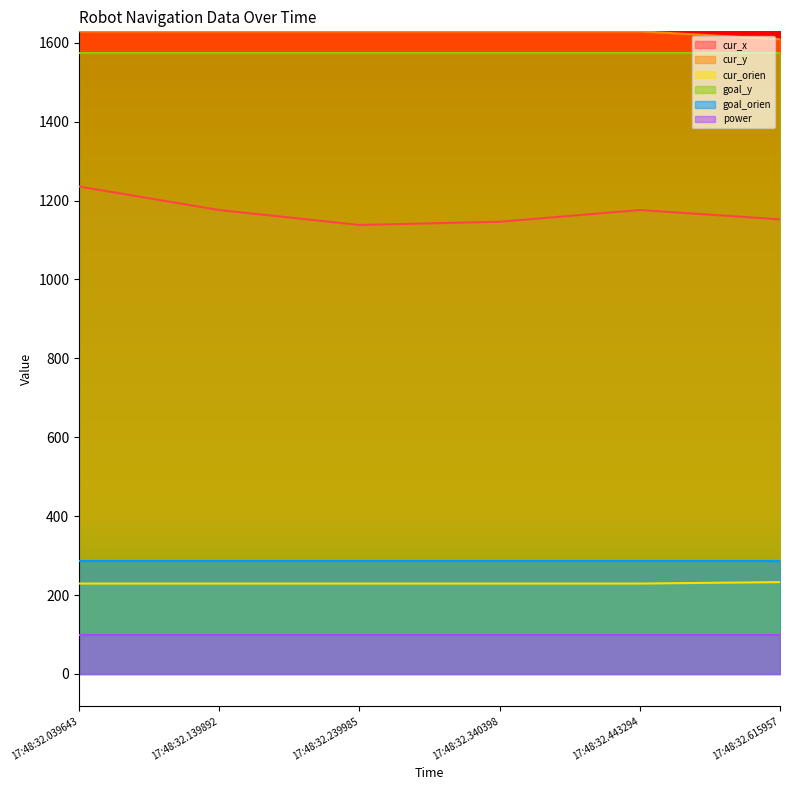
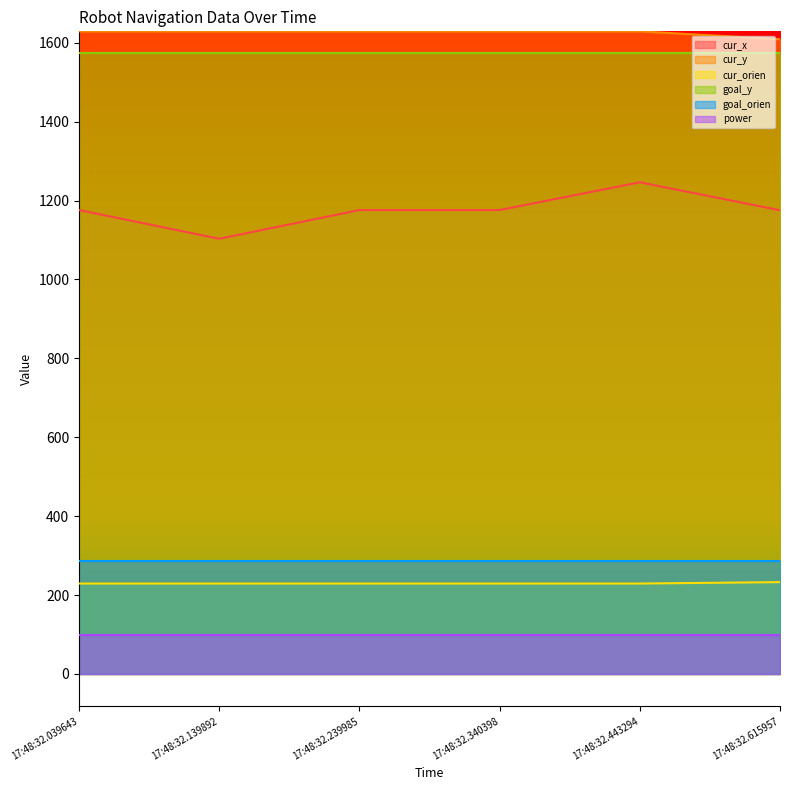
  {
    "cur_x": {
-     "17:48:32.039643": 1240,
-     "17:48:32.139892": 1180,
-     "17:48:32.239985": 1140,
-     "17:48:32.340398": 1150,
-     "17:48:32.443294": 1180,
-     "17:48:32.615957": 1150
+     "17:48:32.039643": 1180,
+     "17:48:32.139892": 1100,
+     "17:48:32.239985": 1180,
+     "17:48:32.340398": 1180,
+     "17:48:32.443294": 1250,
+     "17:48:32.615957": 1180
    },
    "cur_y": {
      "17:48:32.039643": 1630,
      "17:48:32.139892": 1630,
      "17:48:32.239985": 1630,
      "17:48:32.340398": 1630,
      "17:48:32.443294": 1630,
      "17:48:32.615957": 1610
    },
    "cur_orien": {
      "17:48:32.039643": 230,
      "17:48:32.139892": 230,
      "17:48:32.239985": 230,
      "17:48:32.340398": 230,
      "17:48:32.443294": 230,
      "17:48:32.615957": 230
    },
    "goal_y": {
      "17:48:32.039643": 1580,
      "17:48:32.139892": 1580,
      "17:48:32.239985": 1580,
      "17:48:32.340398": 1580,
      "17:48:32.443294": 1580,
      "17:48:32.615957": 1580
    },
    "goal_orien": {
      "17:48:32.039643": 290,
      "17:48:32.139892": 290,
      "17:48:32.239985": 290,
      "17:48:32.340398": 290,
      "17:48:32.443294": 290,
      "17:48:32.615957": 290
    },
    "power": {
      "17:48:32.039643": 100,
      "17:48:32.139892": 100,
      "17:48:32.239985": 100,
      "17:48:32.340398": 100,
      "17:48:32.443294": 100,
      "17:48:32.615957": 100
    }
  }
